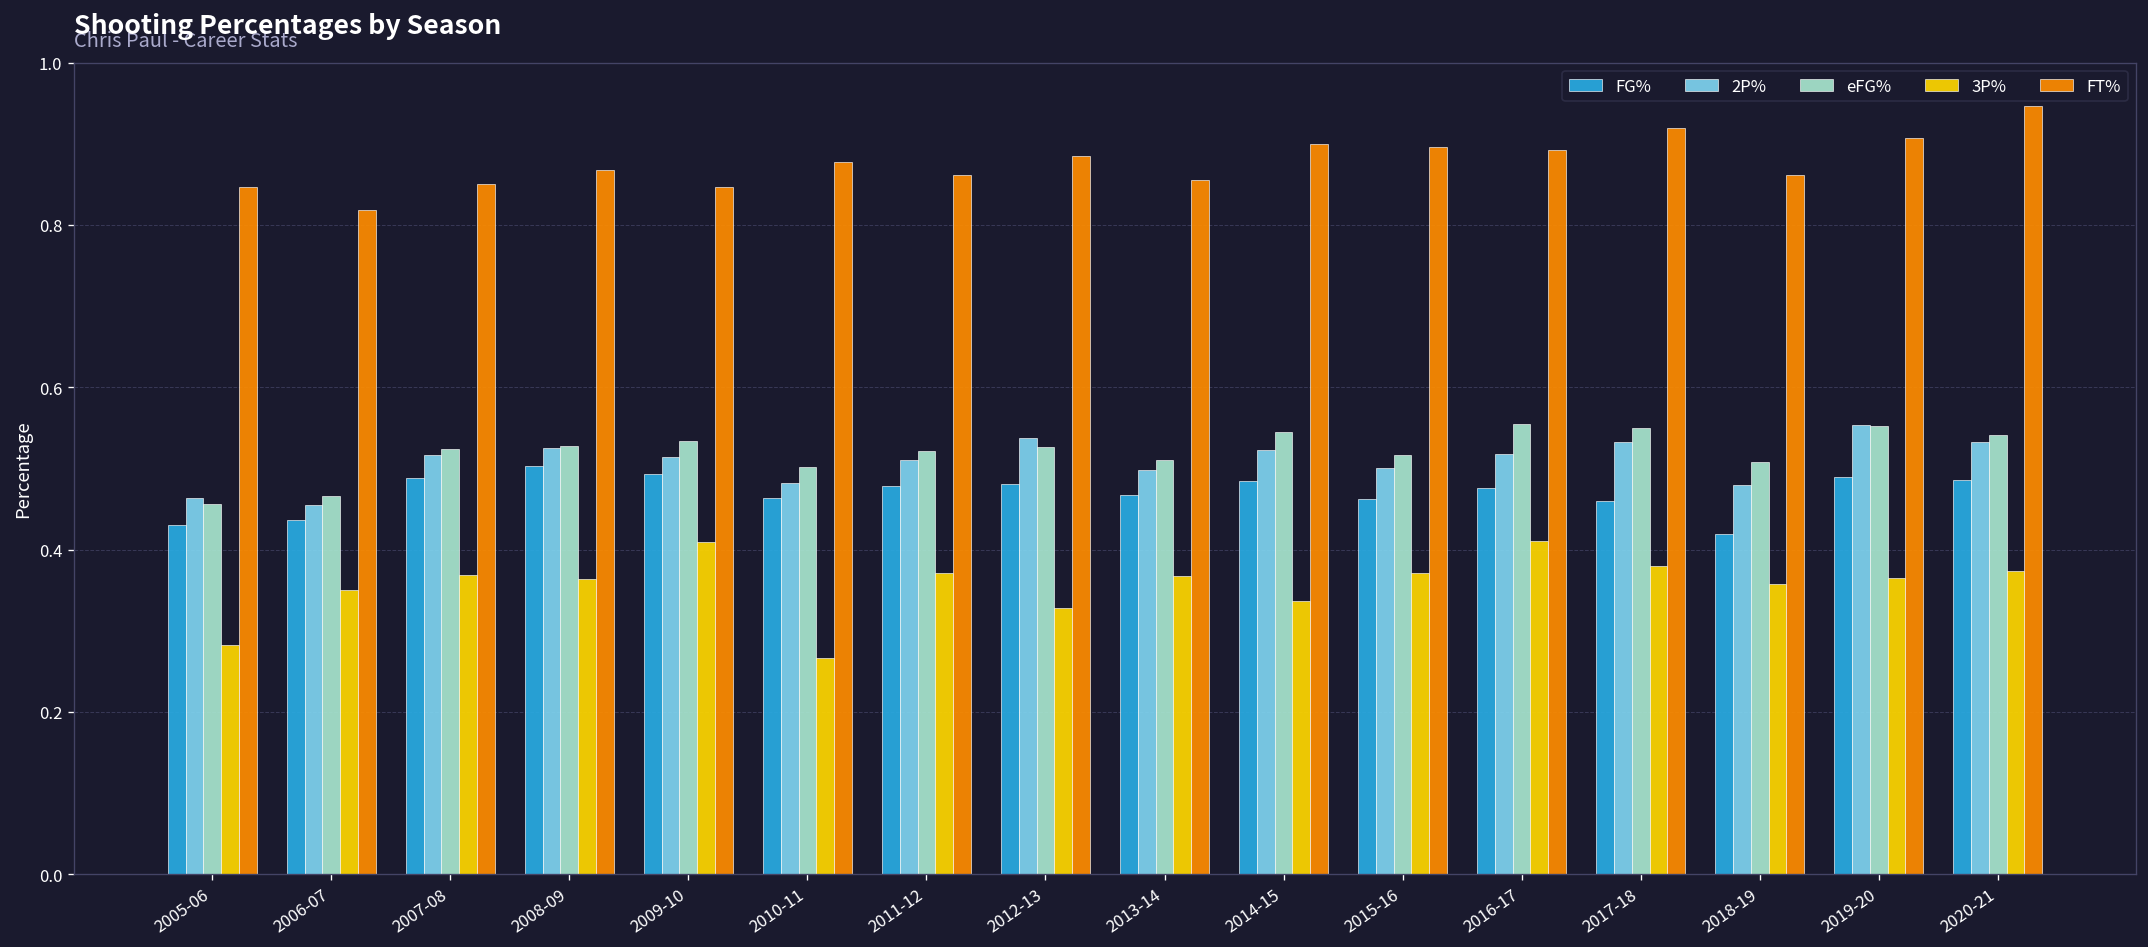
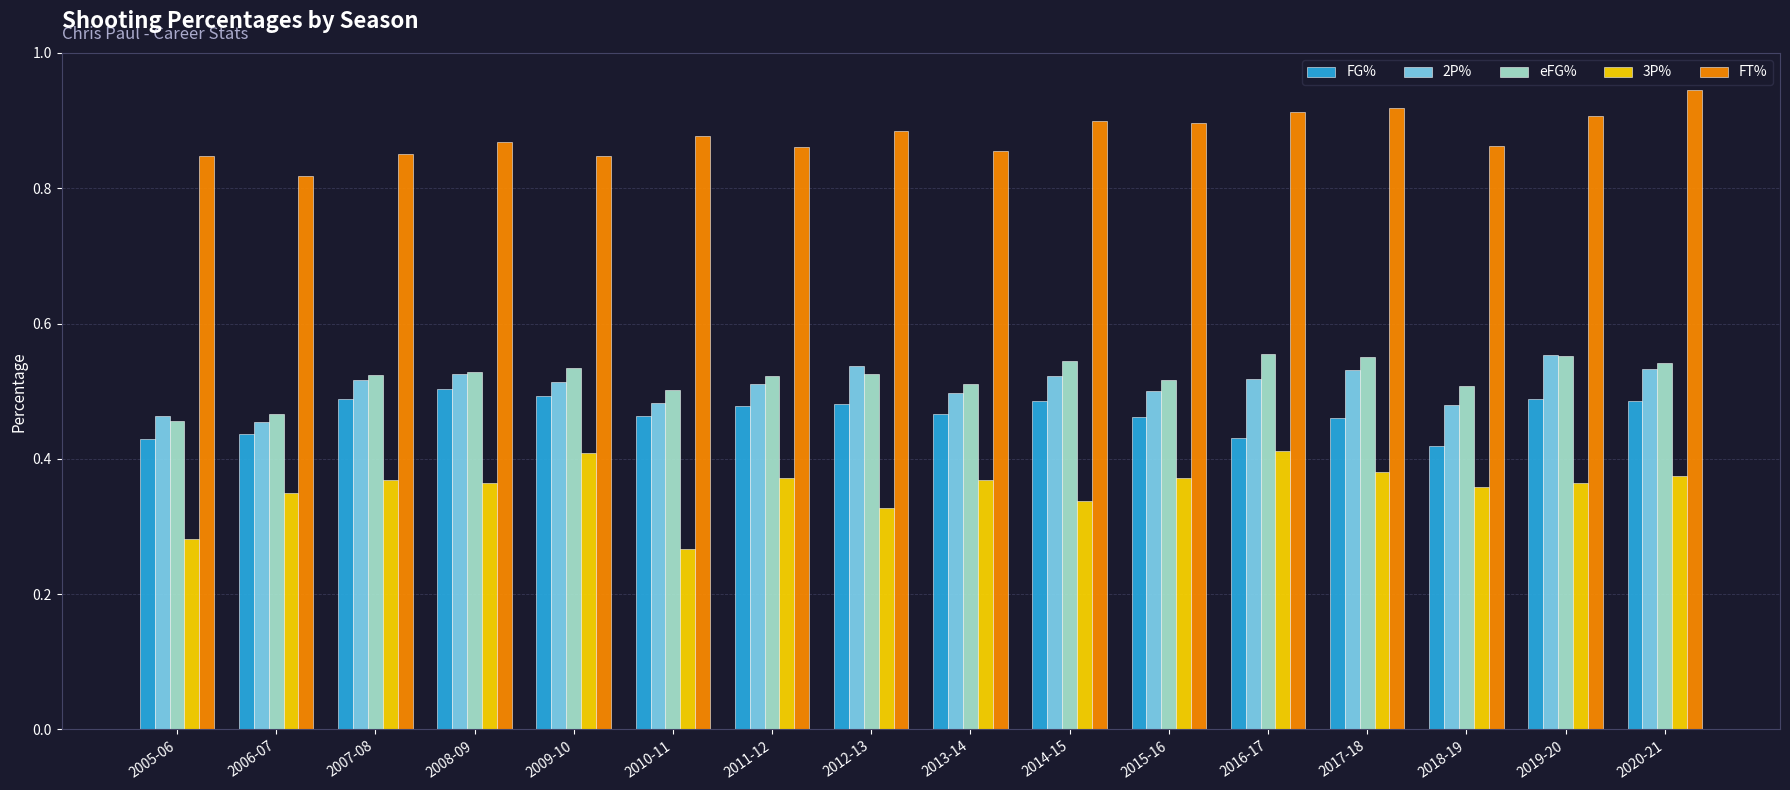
  {
    "FG%": {
      "2005-06": 0.43,
      "2006-07": 0.44,
      "2007-08": 0.49,
      "2008-09": 0.50,
      "2009-10": 0.49,
      "2010-11": 0.46,
      "2011-12": 0.48,
      "2012-13": 0.48,
      "2013-14": 0.47,
      "2014-15": 0.49,
      "2015-16": 0.46,
-     "2016-17": 0.48,
+     "2016-17": 0.43,
      "2017-18": 0.46,
      "2018-19": 0.42,
      "2019-20": 0.49,
      "2020-21": 0.49
    },
    "3P%": {
      "2005-06": 0.28,
      "2006-07": 0.35,
      "2007-08": 0.37,
      "2008-09": 0.36,
      "2009-10": 0.41,
      "2010-11": 0.27,
      "2011-12": 0.37,
      "2012-13": 0.33,
      "2013-14": 0.37,
      "2014-15": 0.34,
      "2015-16": 0.37,
      "2016-17": 0.41,
      "2017-18": 0.38,
      "2018-19": 0.36,
      "2019-20": 0.37,
      "2020-21": 0.37
    },
    "FT%": {
      "2005-06": 0.85,
      "2006-07": 0.82,
      "2007-08": 0.85,
      "2008-09": 0.87,
      "2009-10": 0.85,
      "2010-11": 0.88,
      "2011-12": 0.86,
      "2012-13": 0.89,
      "2013-14": 0.86,
      "2014-15": 0.90,
      "2015-16": 0.90,
-     "2016-17": 0.89,
+     "2016-17": 0.91,
      "2017-18": 0.92,
      "2018-19": 0.86,
      "2019-20": 0.91,
      "2020-21": 0.95
    }
  }
